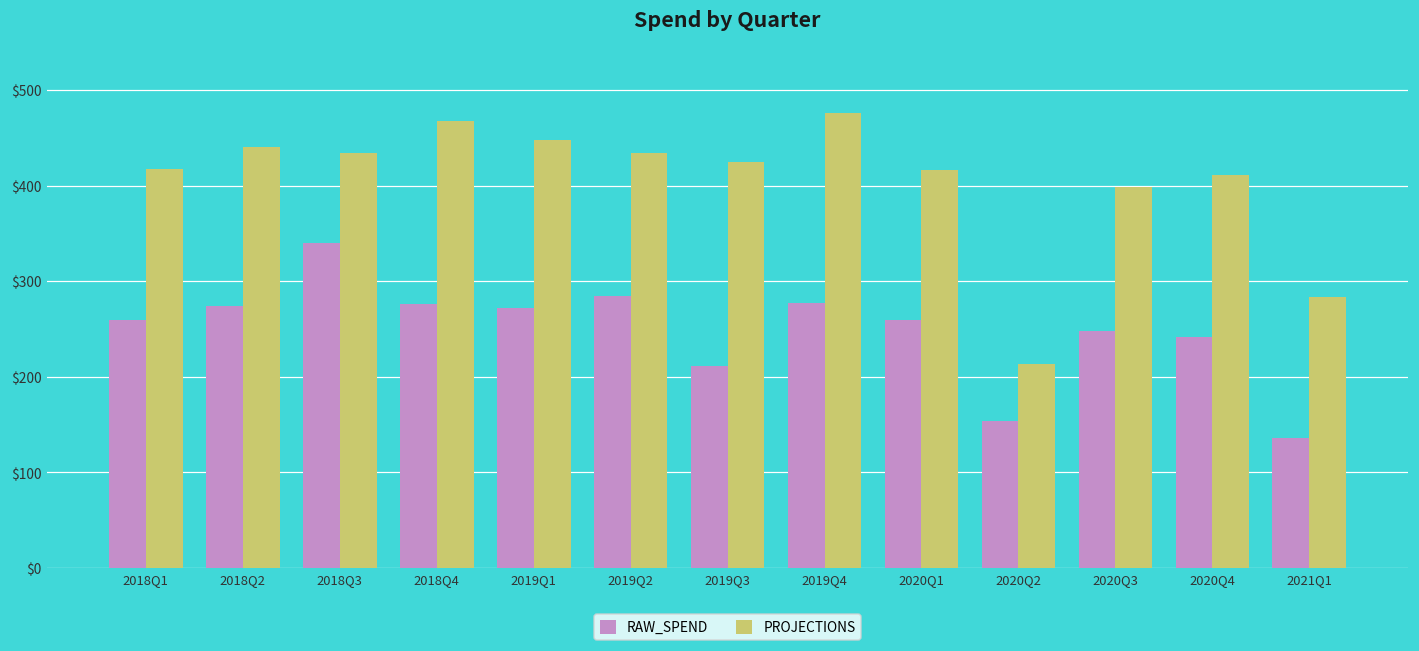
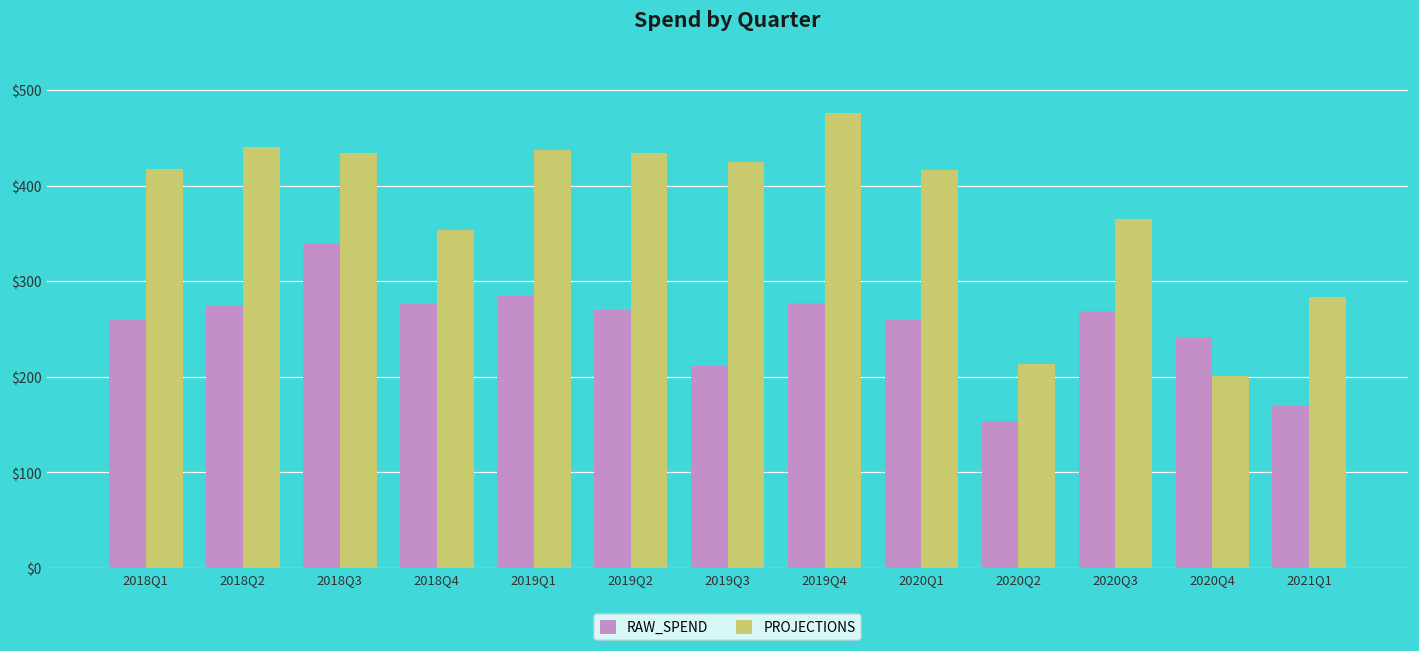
  {
    "RAW_SPEND": {
      "2018Q1": "$260",
      "2018Q2": "$270",
      "2018Q3": "$340",
      "2018Q4": "$280",
-     "2019Q1": "$270",
-     "2019Q2": "$280",
+     "2019Q1": "$280",
+     "2019Q2": "$270",
      "2019Q3": "$210",
      "2019Q4": "$280",
      "2020Q1": "$260",
      "2020Q2": "$150",
-     "2020Q3": "$250",
+     "2020Q3": "$270",
      "2020Q4": "$240",
-     "2021Q1": "$140"
+     "2021Q1": "$170"
    },
    "PROJECTIONS": {
      "2018Q1": "$420",
      "2018Q2": "$440",
      "2018Q3": "$430",
-     "2018Q4": "$470",
-     "2019Q1": "$450",
+     "2018Q4": "$350",
+     "2019Q1": "$440",
      "2019Q2": "$430",
      "2019Q3": "$420",
      "2019Q4": "$480",
      "2020Q1": "$420",
      "2020Q2": "$210",
-     "2020Q3": "$400",
-     "2020Q4": "$410",
+     "2020Q3": "$360",
+     "2020Q4": "$200",
      "2021Q1": "$280"
    }
  }
